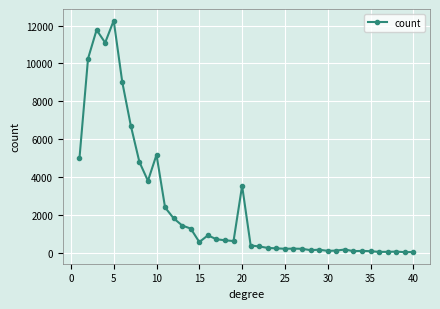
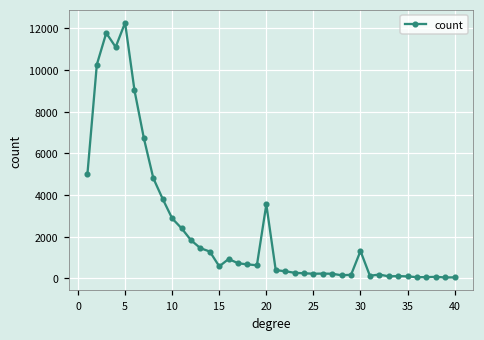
  {
    "5": 12300,
-   "10": 5200,
+   "10": 2900,
    "15": 600,
    "20": 3600,
    "25": 200,
-   "30": 100,
+   "30": 1300,
    "35": 100,
    "40": 100
  }
